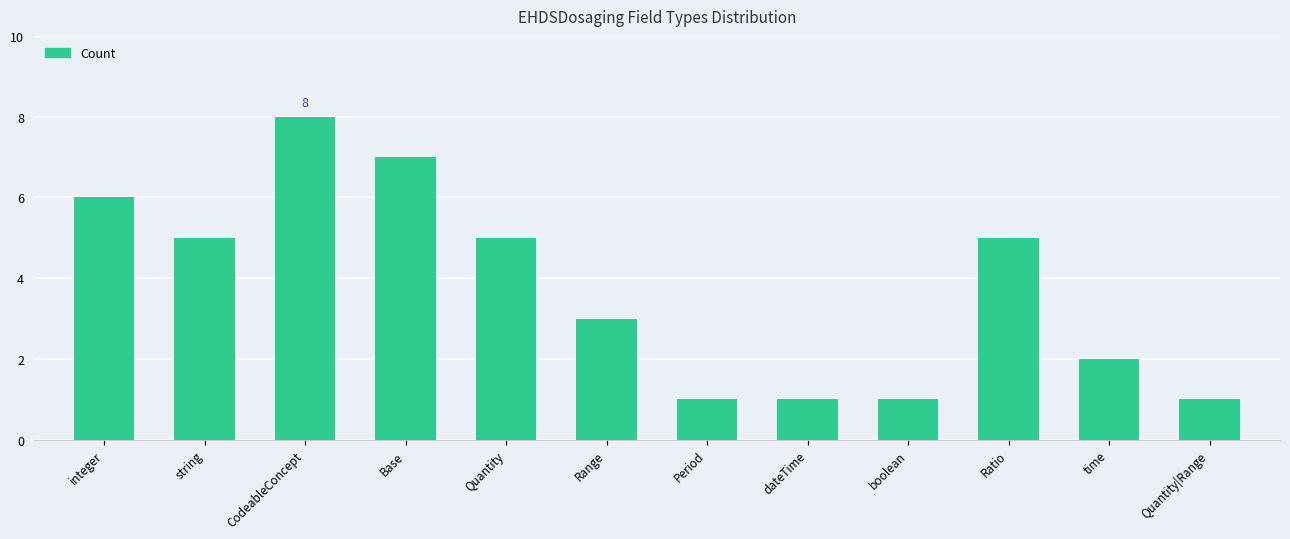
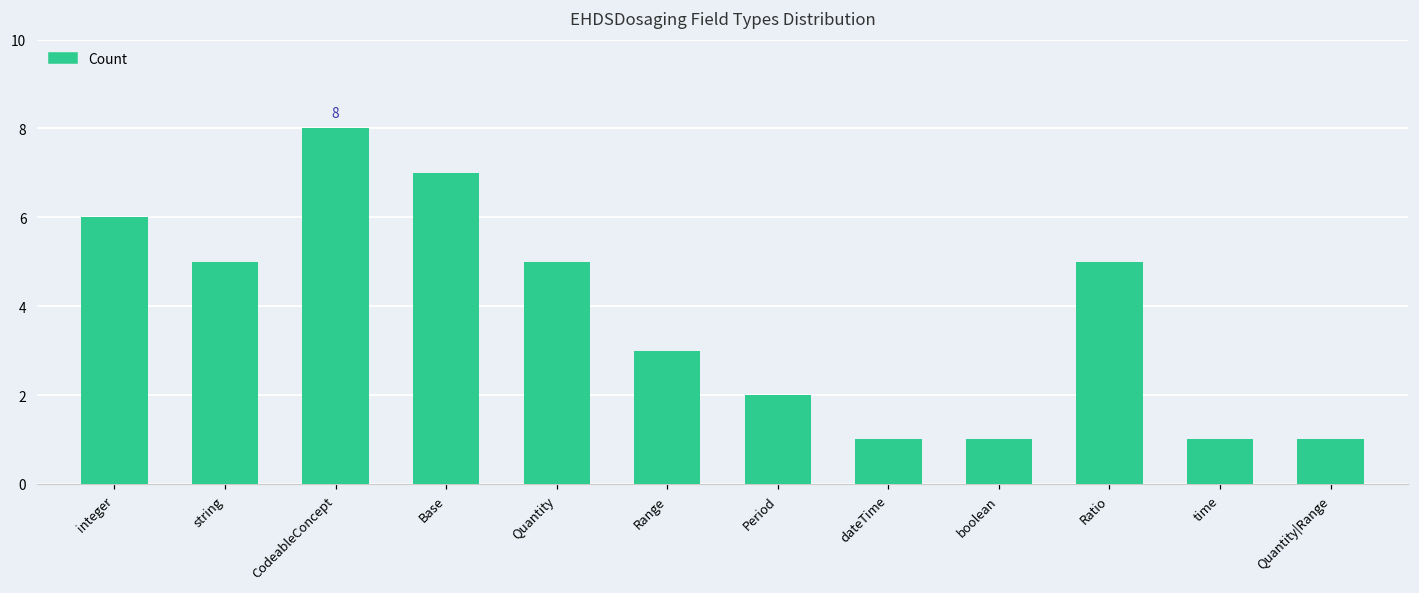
  {
    "integer": 6,
    "string": 5,
    "Base": 7,
    "Quantity": 5,
    "Range": 3,
-   "Period": 1,
+   "Period": 2,
    "dateTime": 1,
    "boolean": 1,
    "Ratio": 5,
-   "time": 2,
+   "time": 1,
    "Quantity|Range": 1
  }
